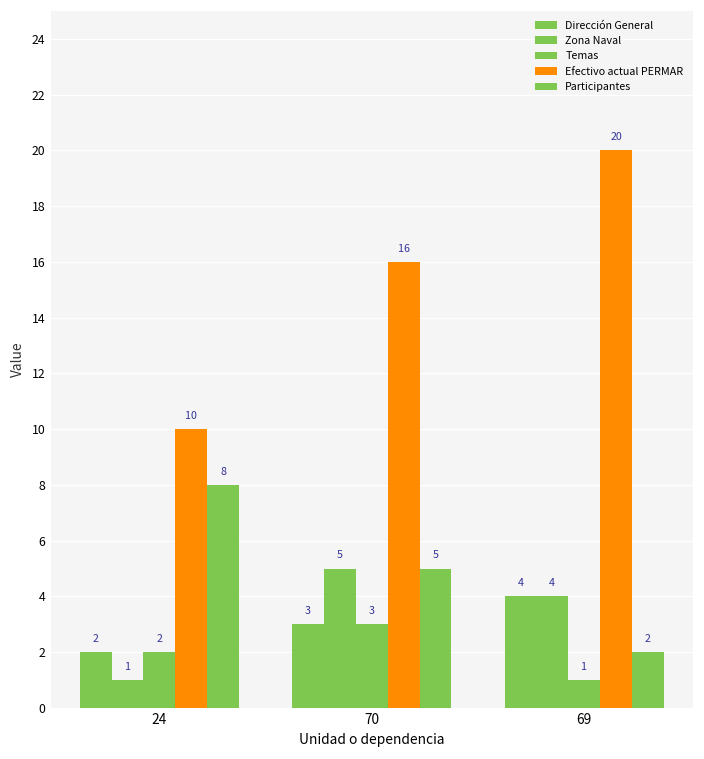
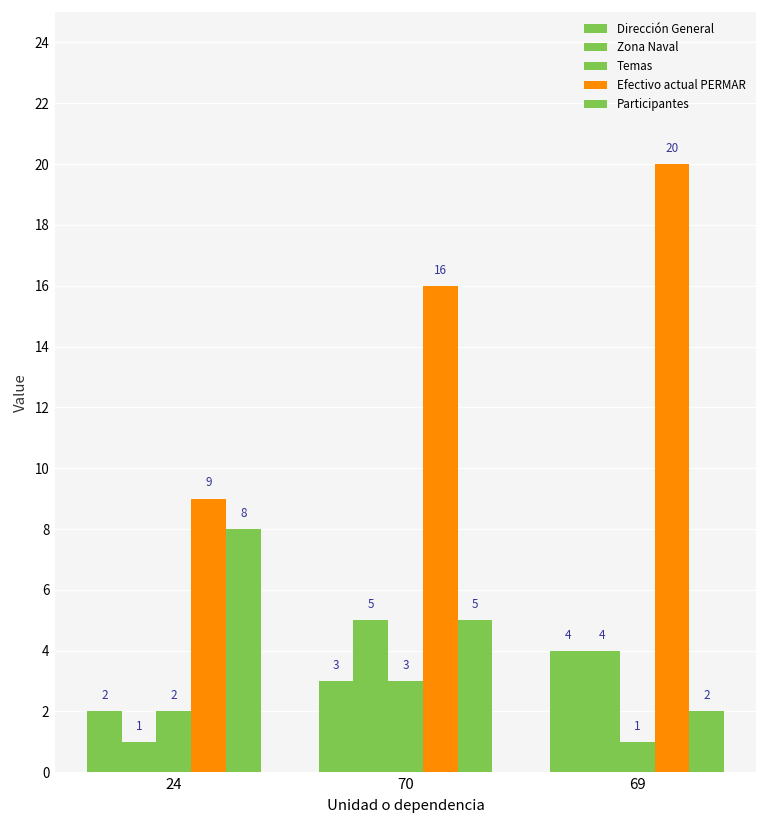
  {
    "Efectivo actual PERMAR": {
-     "24": 10,
+     "24": 9,
      "70": 16,
      "69": 20
    }
  }
